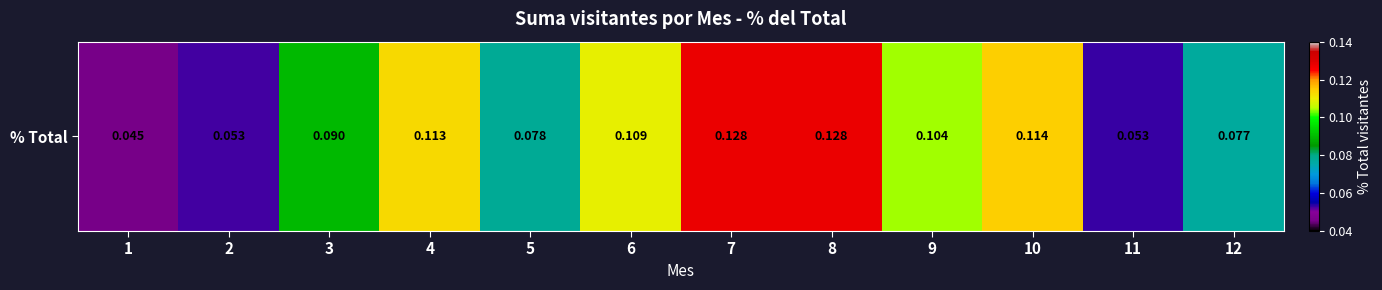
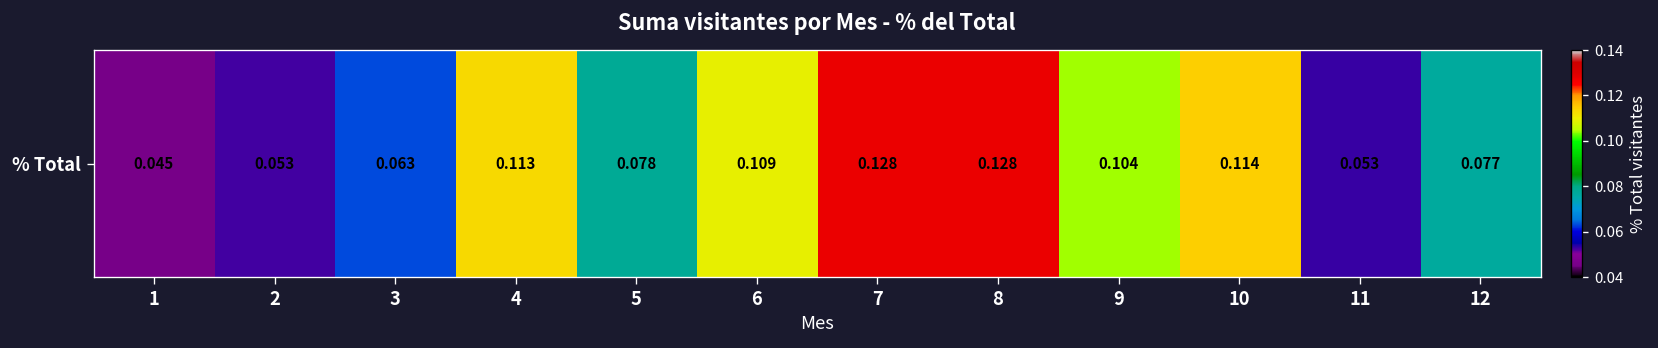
  {
    "% Total": {
      "1": 0.045,
      "2": 0.053,
-     "3": 0.090,
+     "3": 0.063,
      "4": 0.113,
      "5": 0.078,
      "6": 0.109,
      "7": 0.128,
      "8": 0.128,
      "9": 0.104,
      "10": 0.114,
      "11": 0.053,
      "12": 0.077
    }
  }
